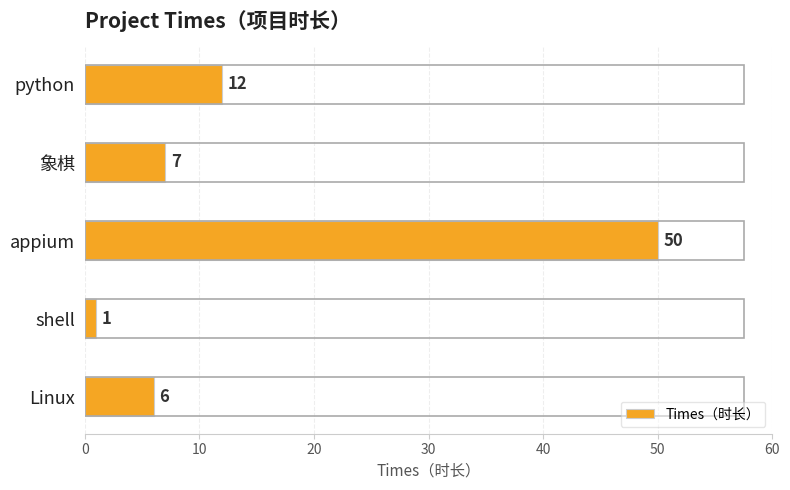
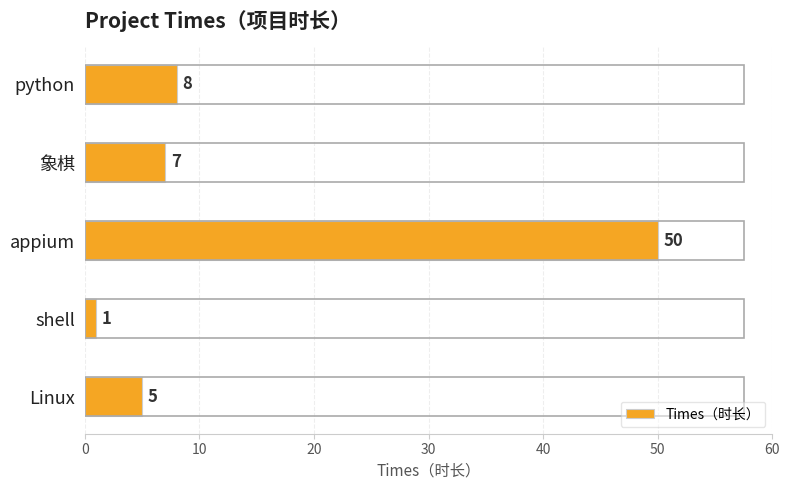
  {
-   "python": 12,
+   "python": 8,
    "象棋": 7,
    "appium": 50,
    "shell": 1,
-   "Linux": 6
+   "Linux": 5
  }
